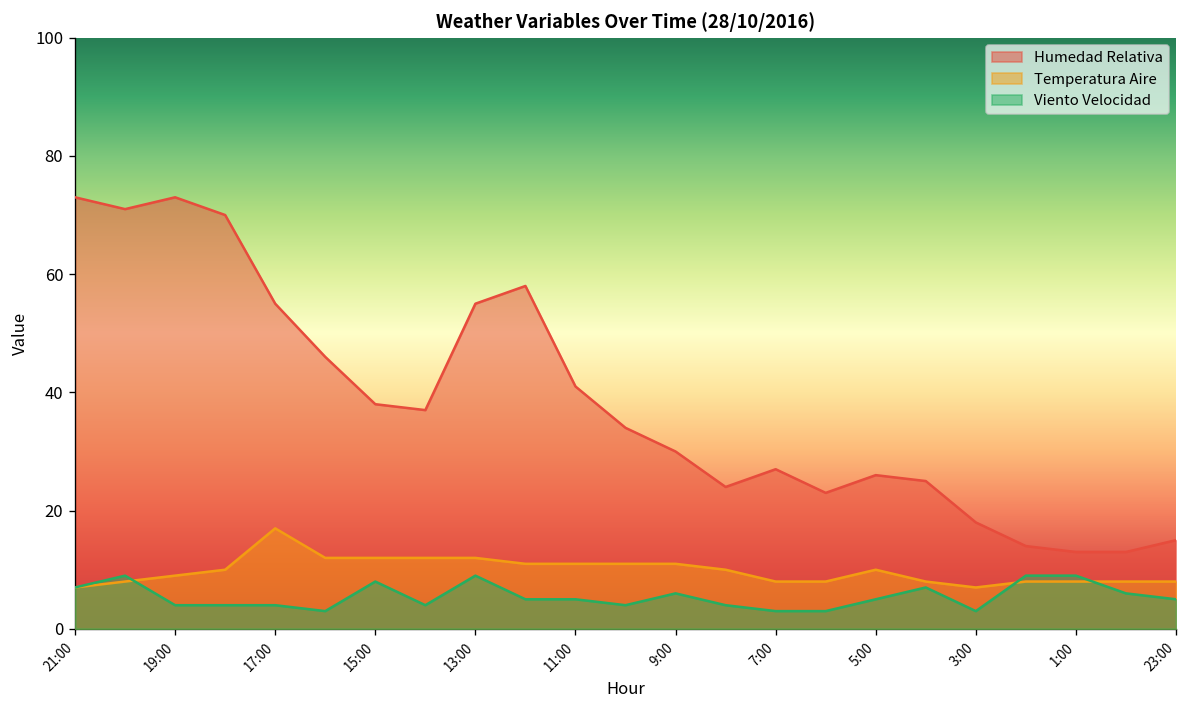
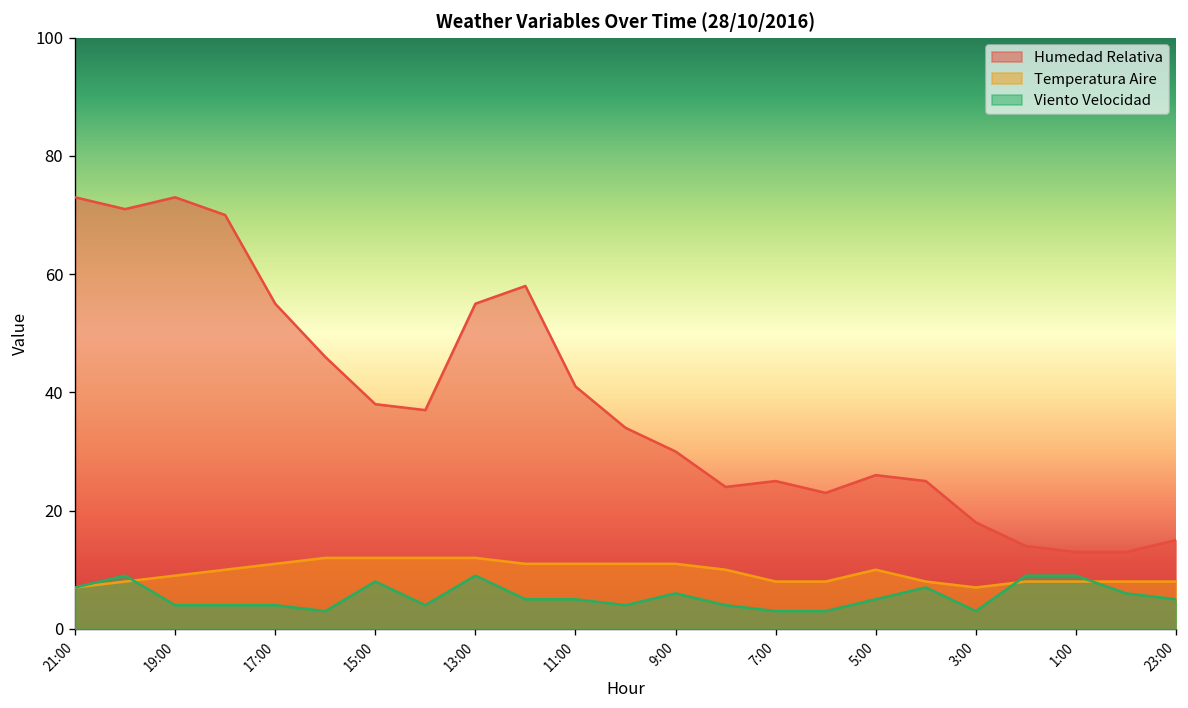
  {
    "Humedad Relativa": {
      "21:00": 73,
      "19:00": 73,
      "17:00": 55,
      "15:00": 38,
      "13:00": 55,
      "11:00": 41,
      "9:00": 30,
-     "7:00": 27,
+     "7:00": 25,
      "5:00": 26,
      "3:00": 18,
      "1:00": 13,
      "23:00": 15
    },
    "Temperatura Aire": {
      "19:00": 9,
-     "17:00": 17,
+     "17:00": 11,
      "15:00": 12,
      "13:00": 12,
      "11:00": 11,
      "9:00": 11,
      "7:00": 8,
      "5:00": 10,
      "3:00": 7,
      "1:00": 8,
      "23:00": 8
    },
    "Viento Velocidad": {
      "19:00": 4,
      "17:00": 4,
      "15:00": 8,
      "13:00": 9,
      "11:00": 5,
      "9:00": 6,
      "7:00": 3,
      "5:00": 5,
      "3:00": 3,
      "1:00": 9,
      "23:00": 5
    }
  }
